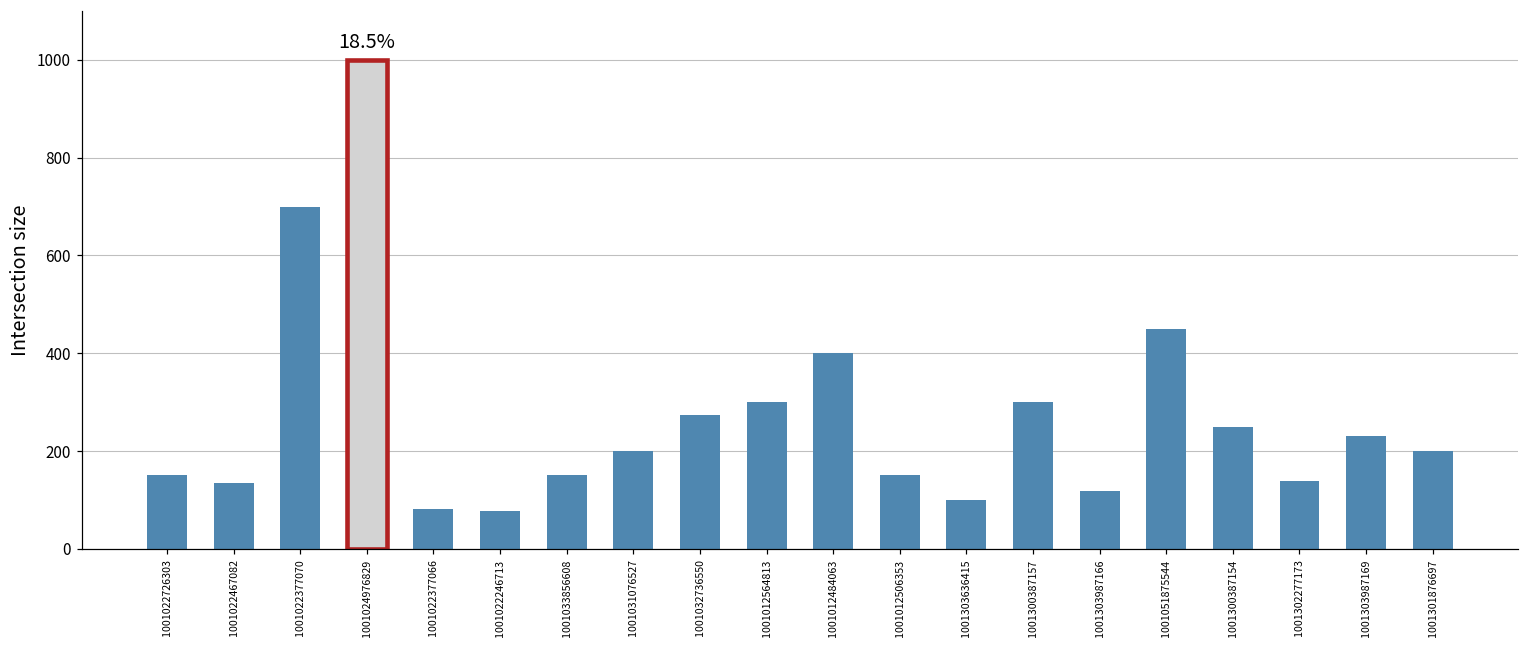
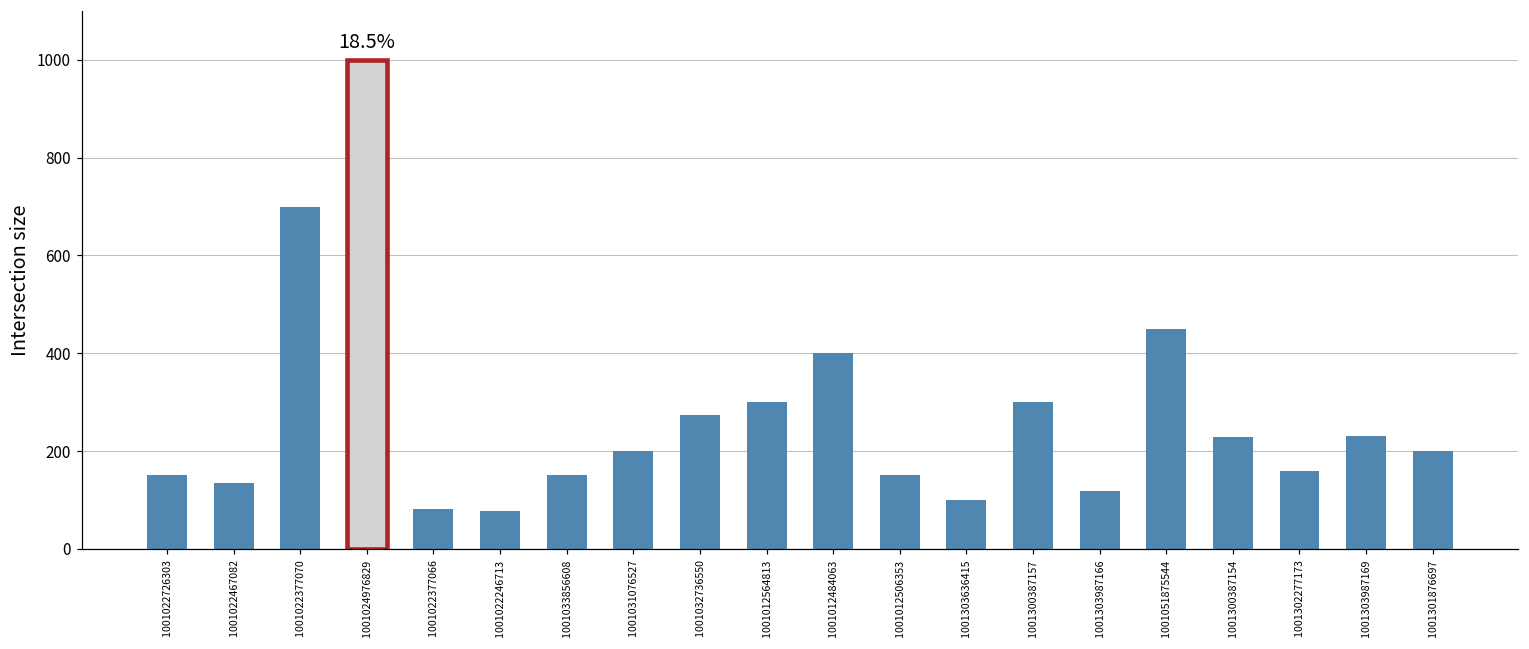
  {
    "1001022726303": 150,
    "1001022467082": 140,
    "1001022377070": 700,
    "1001022377066": 80,
    "1001022246713": 80,
    "1001033856608": 150,
    "1001031076527": 200,
    "1001032736550": 270,
    "1001012564813": 300,
    "1001012484063": 400,
    "1001012506353": 150,
    "1001303636415": 100,
    "1001300387157": 300,
    "1001303987166": 120,
    "1001051875544": 450,
-   "1001300387154": 250,
-   "1001302277173": 140,
+   "1001300387154": 230,
+   "1001302277173": 160,
    "1001303987169": 230,
    "1001301876697": 200
  }
